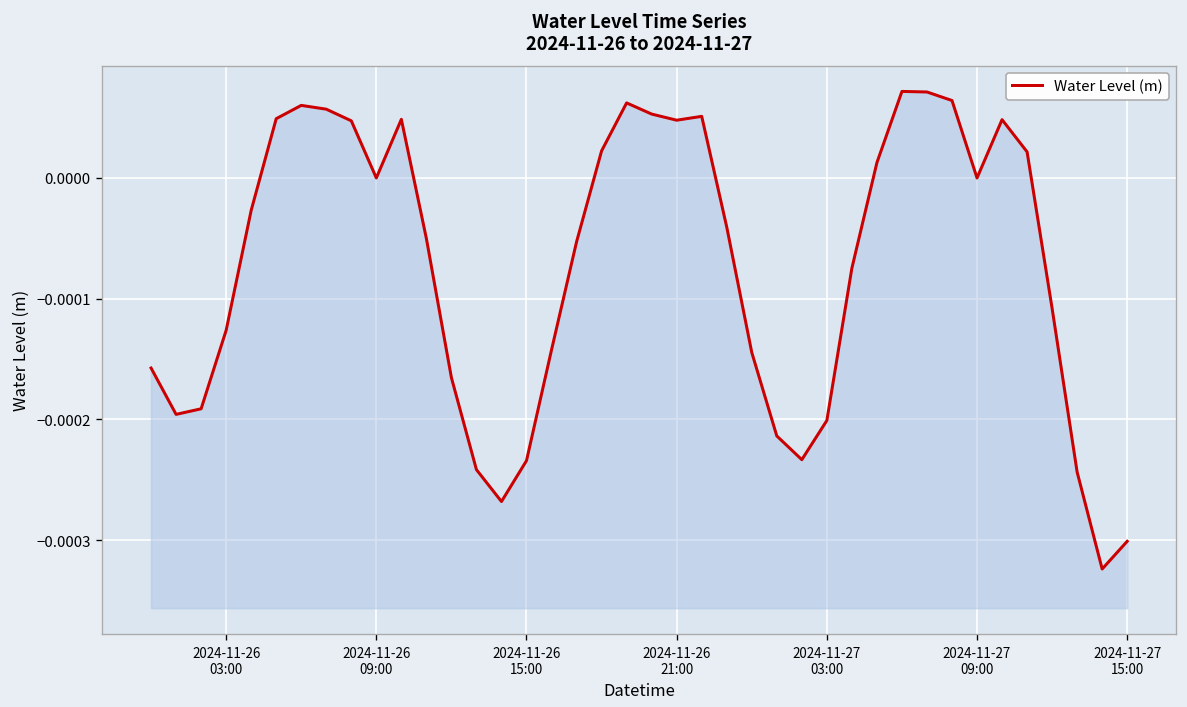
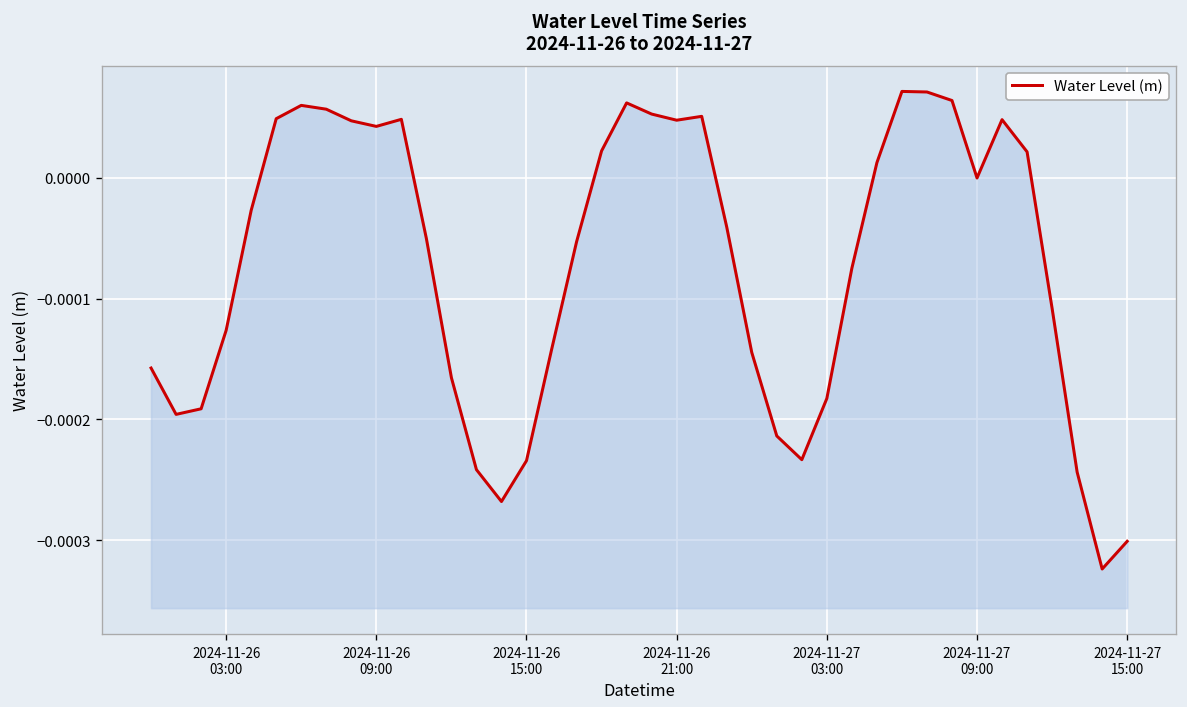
  {
    "2024-11-26 03:00": -0.000126,
-   "2024-11-26 09:00": 0.00000,
+   "2024-11-26 09:00": 0.00004,
    "2024-11-26 15:00": -0.000234,
    "2024-11-26 21:00": 0.000048,
-   "2024-11-27 03:00": -0.000201,
+   "2024-11-27 03:00": -0.000183,
    "2024-11-27 09:00": 0.000000,
    "2024-11-27 15:00": -0.000301
  }
